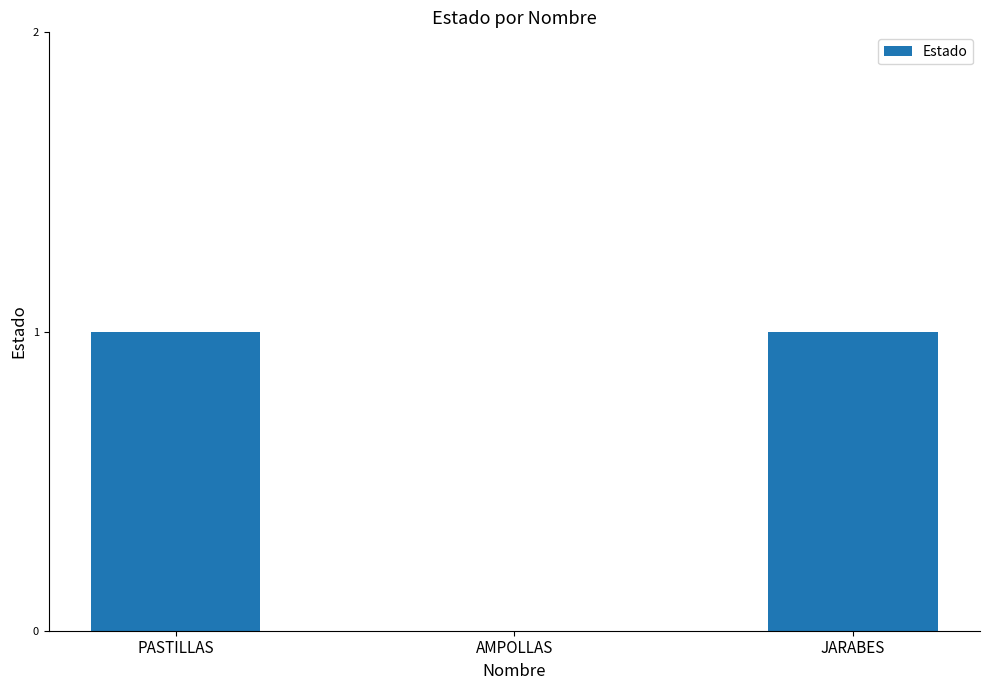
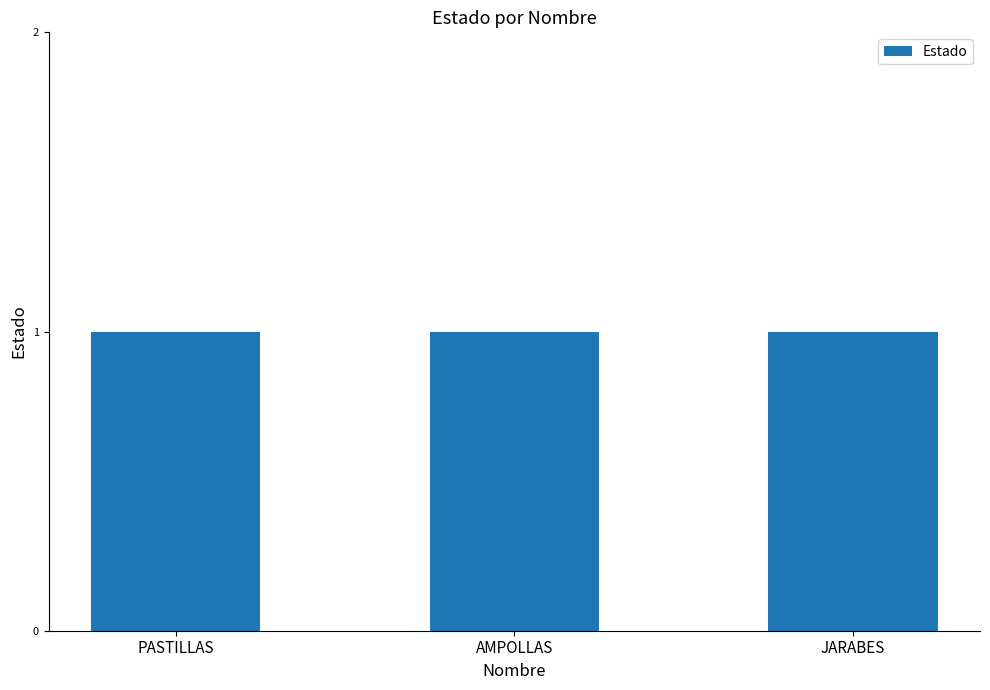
  {
    "PASTILLAS": 1,
-   "AMPOLLAS": 0,
+   "AMPOLLAS": 1,
    "JARABES": 1
  }
